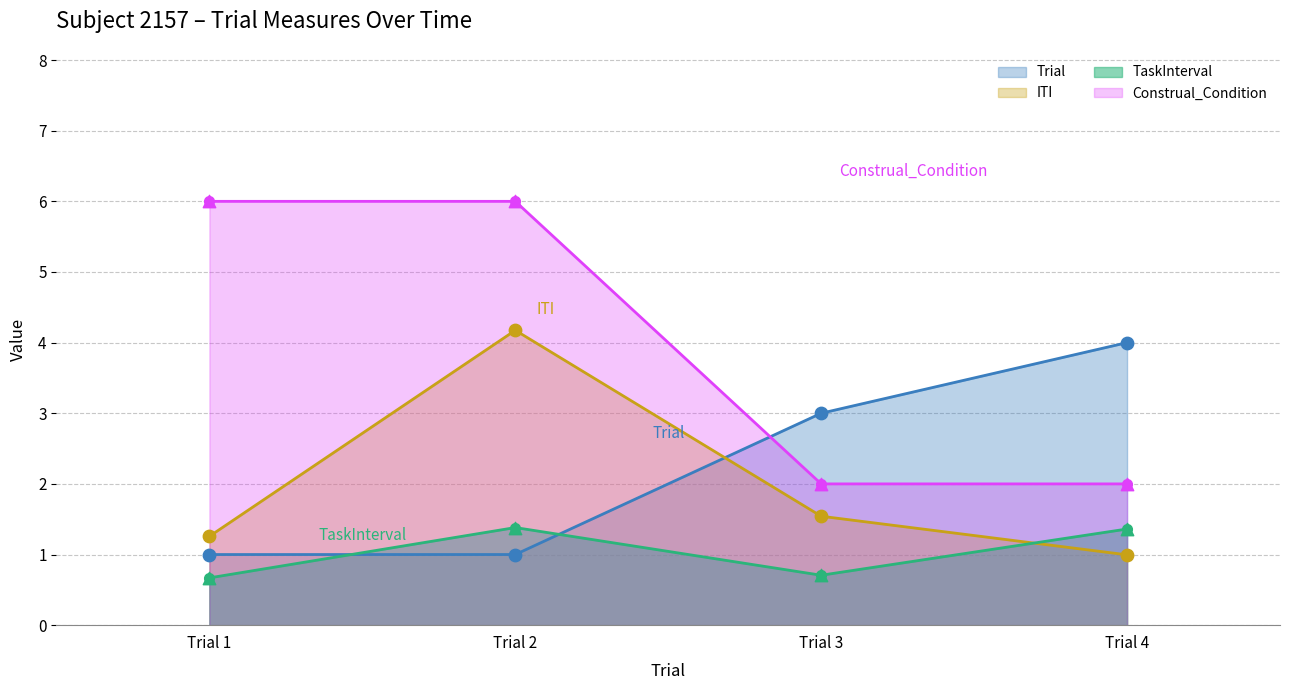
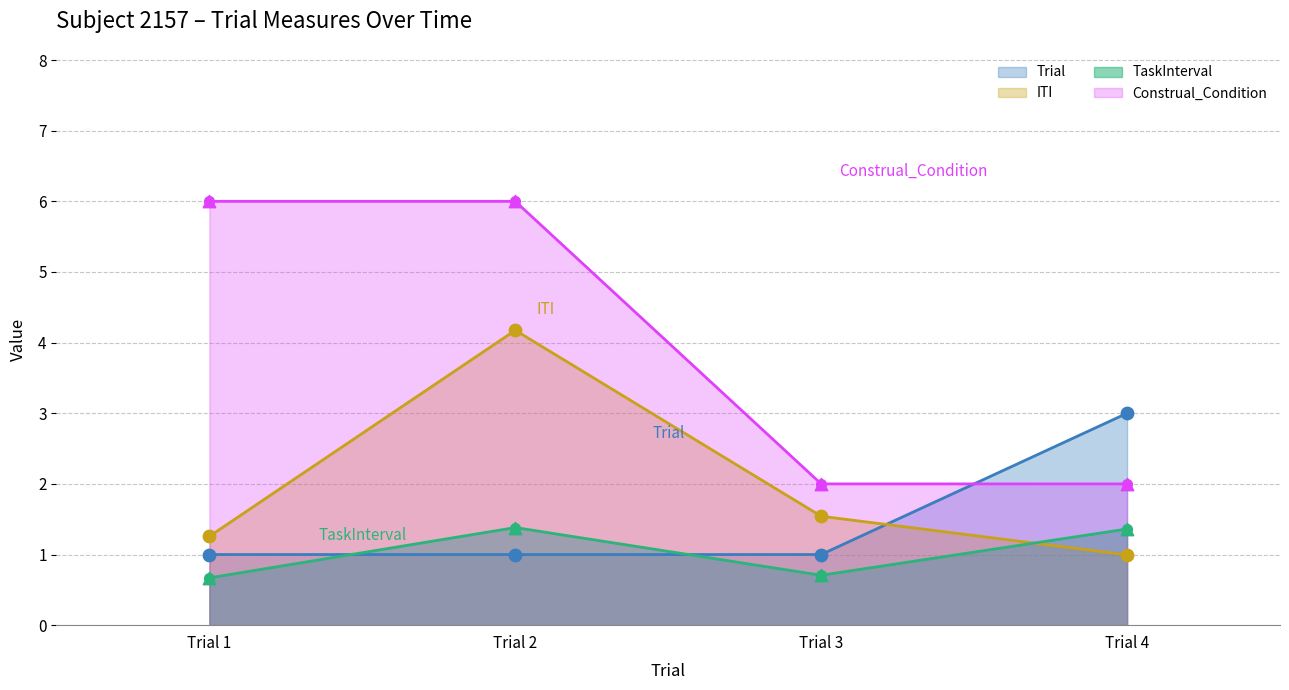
  {
    "Trial": {
      "Trial 1": 1,
      "Trial 2": 1,
-     "Trial 3": 3,
-     "Trial 4": 4
+     "Trial 3": 1,
+     "Trial 4": 3
    },
    "ITI": {
      "Trial 1": 1.3,
      "Trial 2": 4.2,
      "Trial 3": 1.5,
      "Trial 4": 1
    },
    "TaskInterval": {
      "Trial 1": 0.7,
      "Trial 2": 1.4,
      "Trial 3": 0.7,
      "Trial 4": 1.4
    },
    "Construal_Condition": {
      "Trial 1": 6,
      "Trial 2": 6,
      "Trial 3": 2,
      "Trial 4": 2
    }
  }
